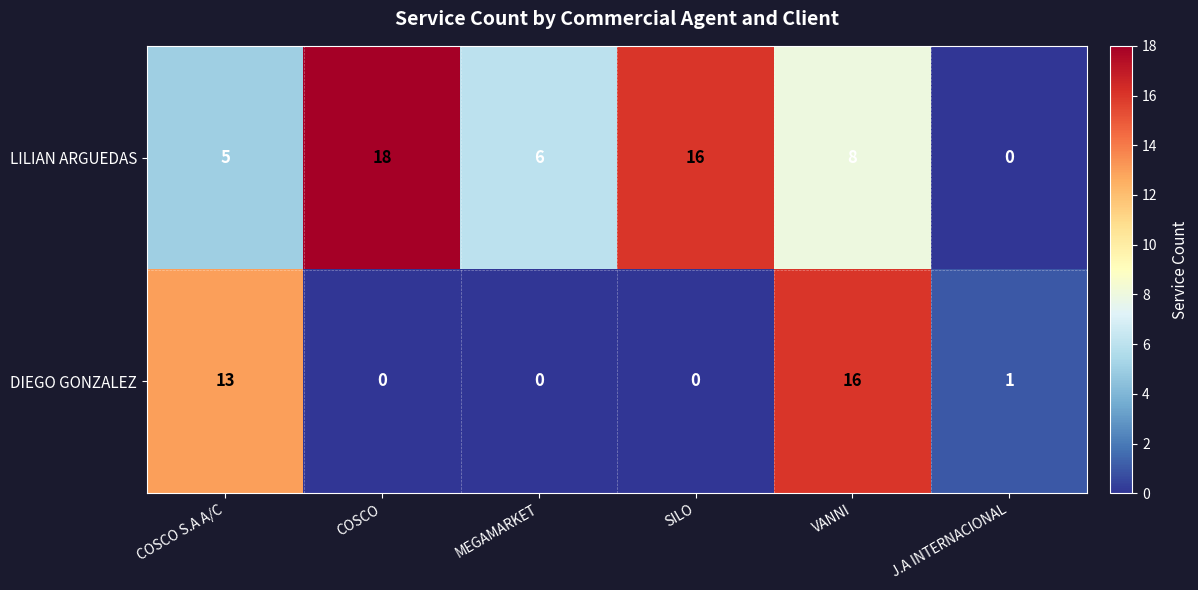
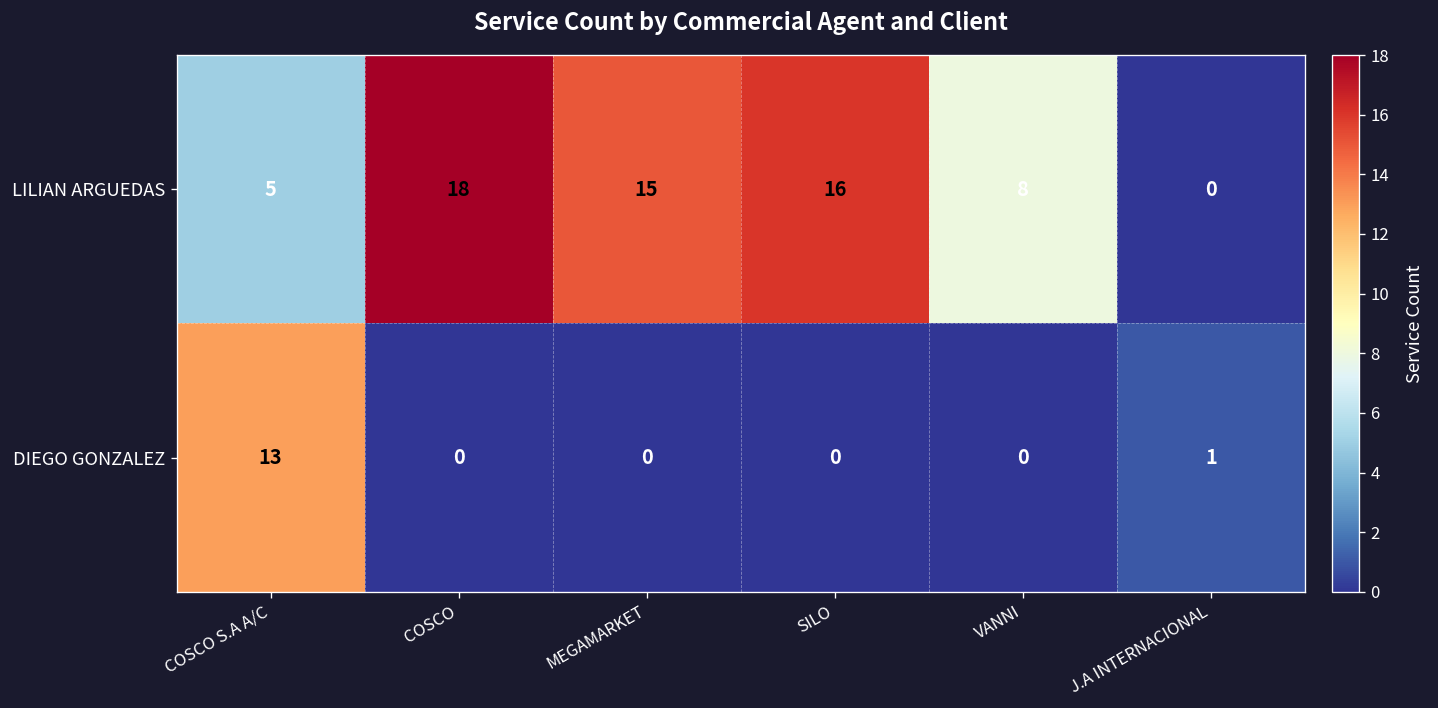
  {
    "LILIAN ARGUEDAS": {
      "COSCO S.A A/C": 5,
      "COSCO": 18,
-     "MEGAMARKET": 6,
+     "MEGAMARKET": 15,
      "SILO": 16,
      "J.A INTERNACIONAL": 0
    },
    "DIEGO GONZALEZ": {
      "COSCO S.A A/C": 13,
      "COSCO": 0,
      "MEGAMARKET": 0,
      "SILO": 0,
-     "VANNI": 16,
+     "VANNI": 0,
      "J.A INTERNACIONAL": 1
    }
  }
